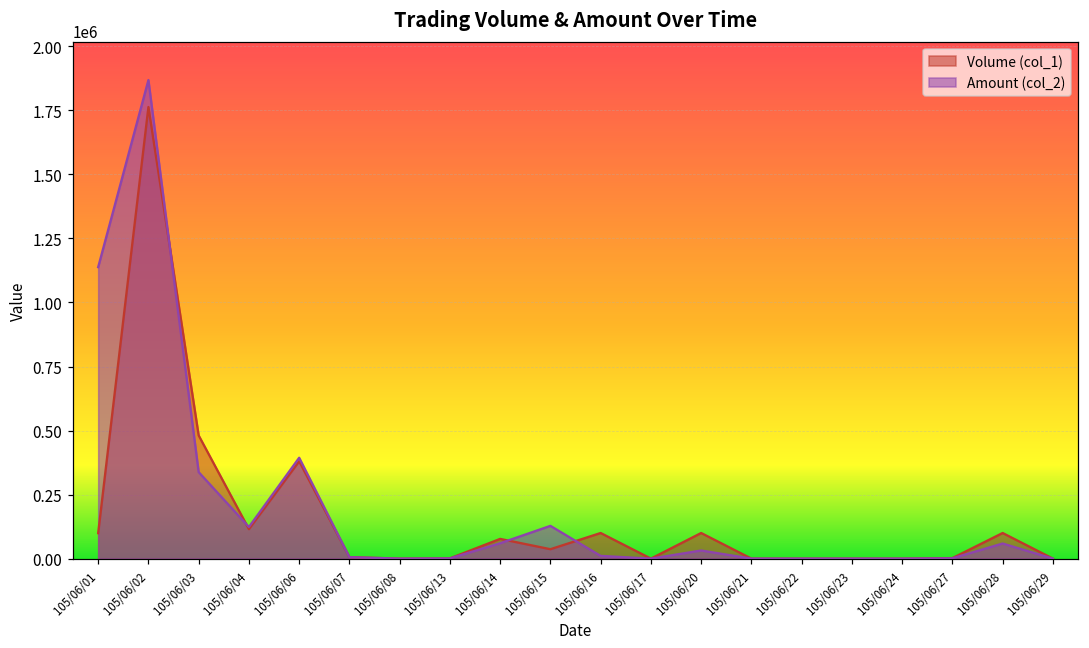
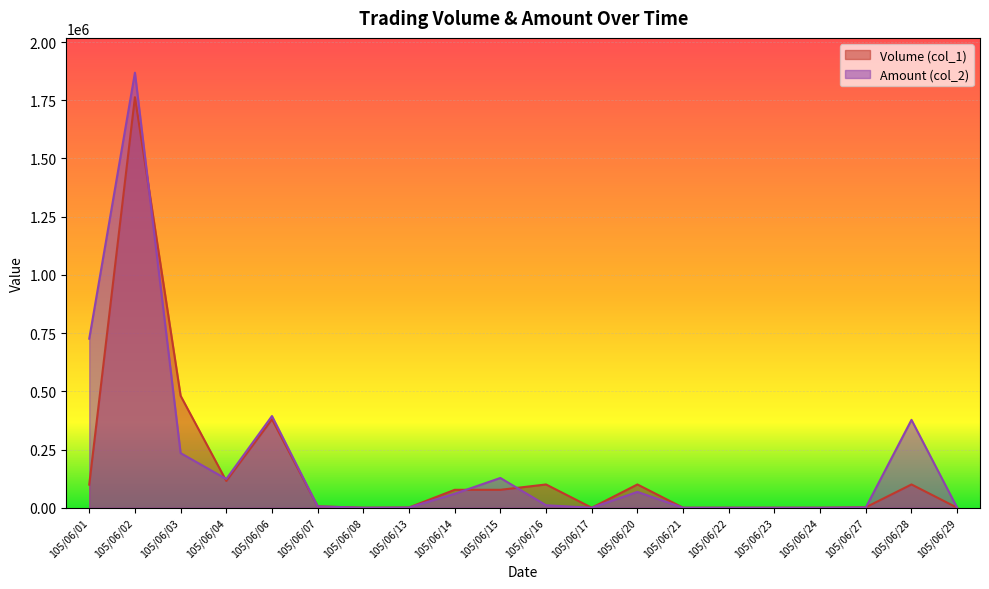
  {
    "Volume (col_1)": {
      "105/06/01": 100000,
      "105/06/02": 1760000,
      "105/06/03": 480000,
      "105/06/06": 380000,
      "105/06/14": 80000,
-     "105/06/15": 40000,
+     "105/06/15": 80000,
      "105/06/16": 100000,
      "105/06/20": 100000,
      "105/06/28": 100000
    },
    "Amount (col_2)": {
-     "105/06/01": 1140000,
+     "105/06/01": 730000,
      "105/06/02": 1870000,
-     "105/06/03": 340000,
+     "105/06/03": 230000,
      "105/06/06": 390000,
      "105/06/14": 60000,
      "105/06/15": 130000,
      "105/06/16": 10000,
-     "105/06/20": 30000,
-     "105/06/28": 60000
+     "105/06/20": 70000,
+     "105/06/28": 380000
    }
  }
